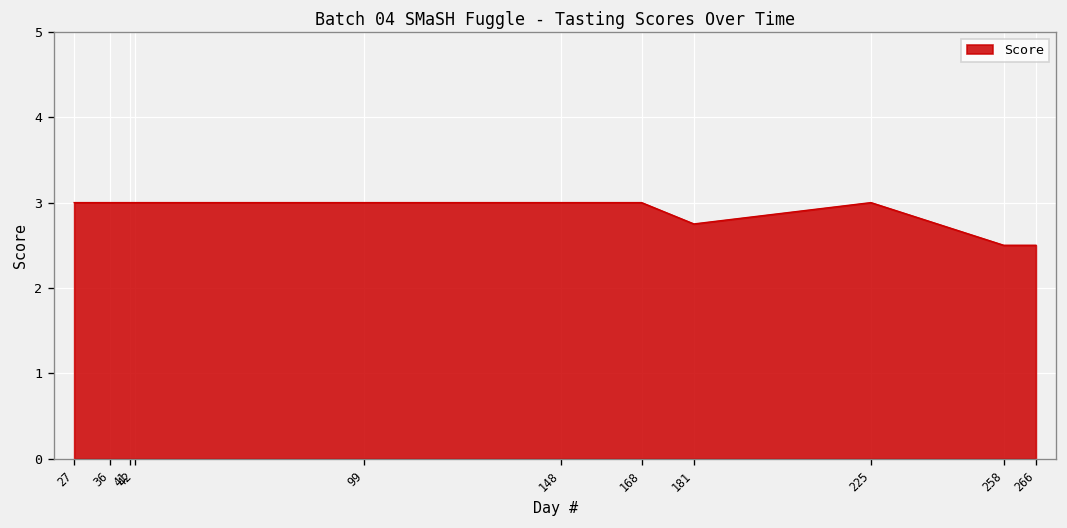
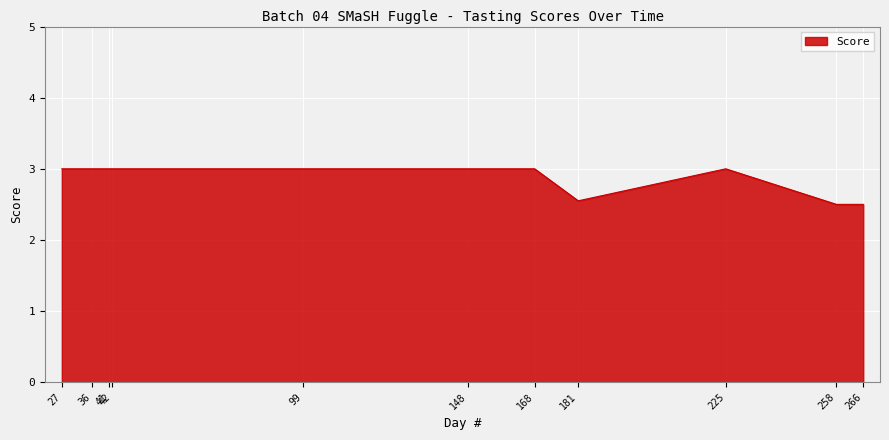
  {
    "27": 3.0,
    "36": 3.0,
    "41": 3.0,
    "42": 3.0,
    "99": 3.0,
    "148": 3.0,
    "168": 3.0,
-   "181": 2.8,
+   "181": 2.6,
    "225": 3.0,
    "258": 2.5,
    "266": 2.5
  }
